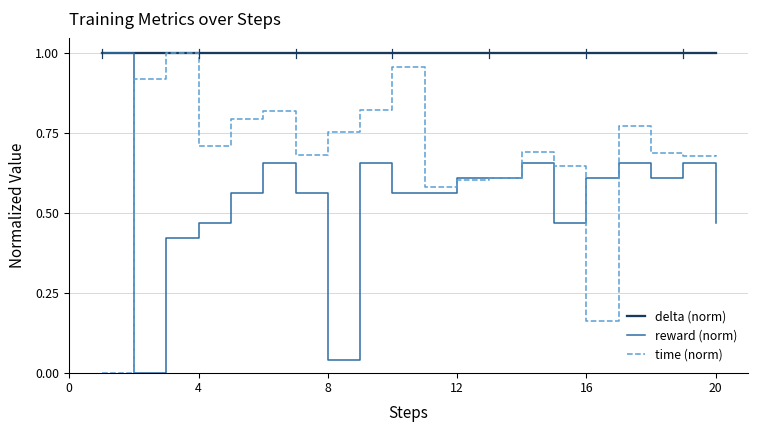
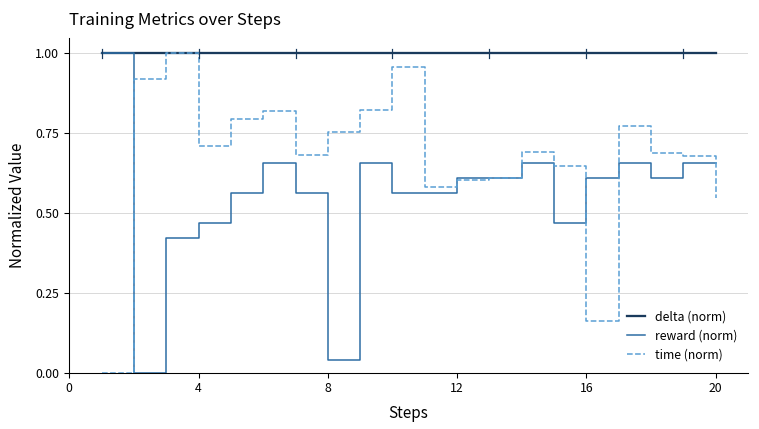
  {
    "reward (norm)": {
      "4": 0.47,
      "8": 0.04,
      "16": 0.61,
-     "20": 0.47
+     "20": 0.66
    },
    "time (norm)": {
      "4": 0.71,
      "8": 0.75,
      "16": 0.16,
-     "20": 0.68
+     "20": 0.55
    }
  }
